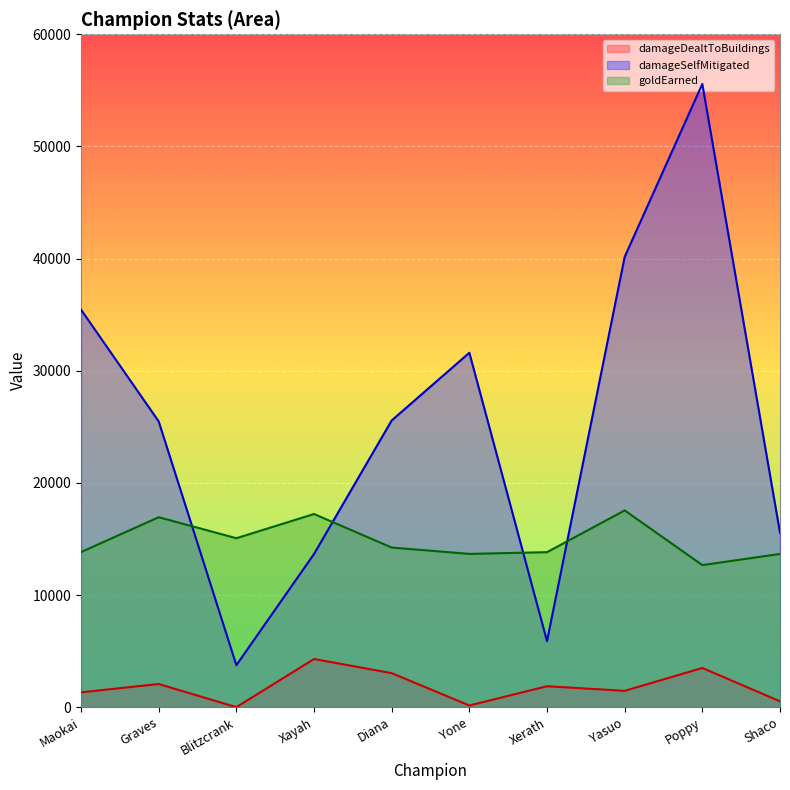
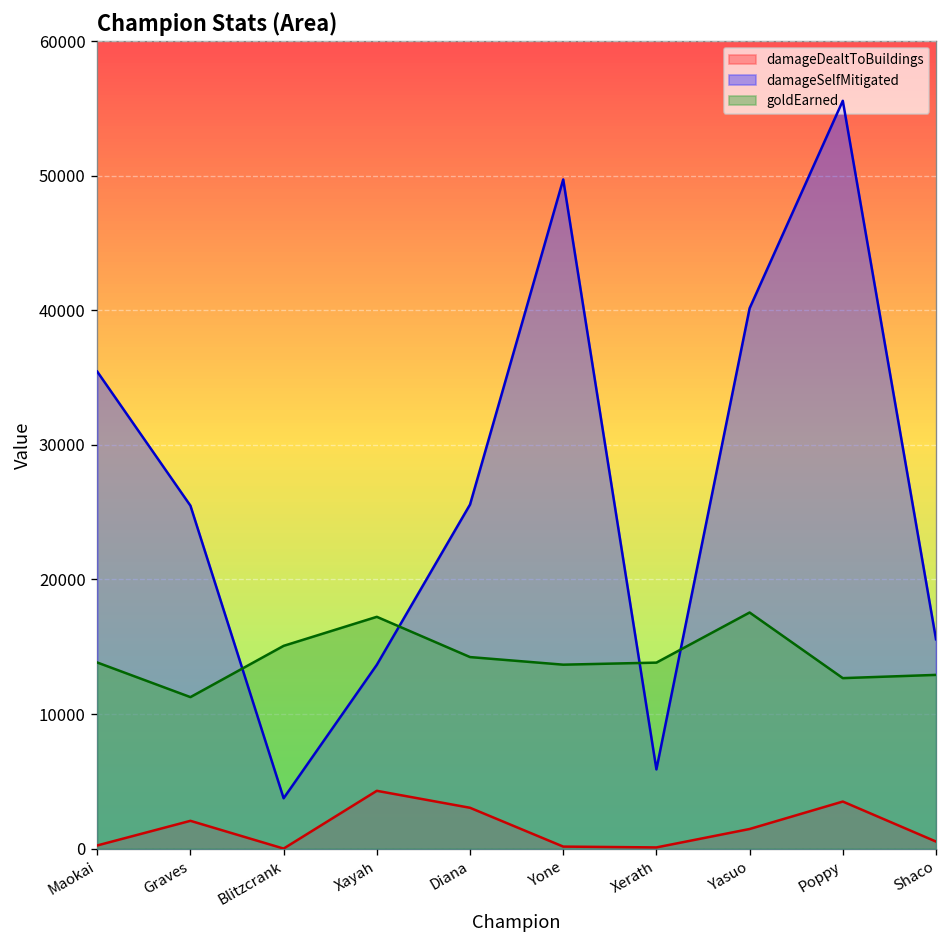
  {
    "damageDealtToBuildings": {
-     "Maokai": 1300,
+     "Maokai": 200,
      "Graves": 2100,
      "Blitzcrank": 0,
      "Xayah": 4300,
      "Diana": 3000,
      "Yone": 100,
-     "Xerath": 1900,
+     "Xerath": 100,
      "Yasuo": 1500,
      "Poppy": 3500,
      "Shaco": 500
    },
    "damageSelfMitigated": {
      "Maokai": 35400,
      "Graves": 25500,
      "Blitzcrank": 3700,
      "Xayah": 13700,
      "Diana": 25600,
-     "Yone": 31600,
+     "Yone": 49700,
      "Xerath": 5900,
      "Yasuo": 40200,
      "Shaco": 15600
    },
    "goldEarned": {
      "Maokai": 13800,
-     "Graves": 16900,
+     "Graves": 11300,
      "Blitzcrank": 15100,
      "Xayah": 17200,
      "Diana": 14200,
      "Yone": 13700,
      "Xerath": 13800,
      "Yasuo": 17500,
      "Poppy": 12700,
-     "Shaco": 13700
+     "Shaco": 12900
    }
  }
